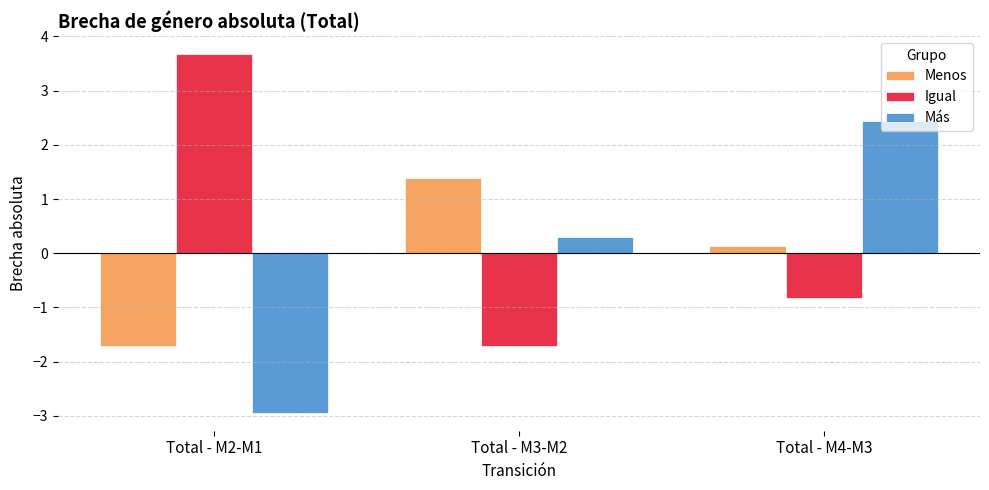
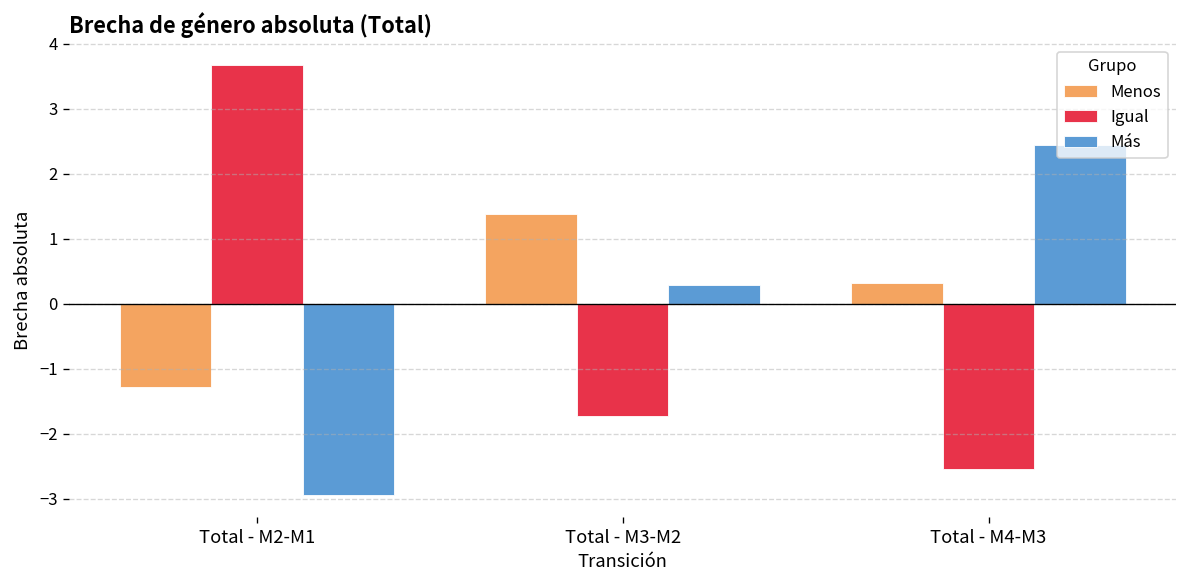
  {
    "Menos": {
-     "Total - M2-M1": -1.7,
+     "Total - M2-M1": -1.3,
      "Total - M3-M2": 1.4,
-     "Total - M4-M3": 0.1
+     "Total - M4-M3": 0.3
    },
    "Igual": {
      "Total - M2-M1": 3.7,
      "Total - M3-M2": -1.7,
-     "Total - M4-M3": -0.8
+     "Total - M4-M3": -2.5
    },
    "Más": {
      "Total - M2-M1": -2.9,
      "Total - M3-M2": 0.3
    }
  }
